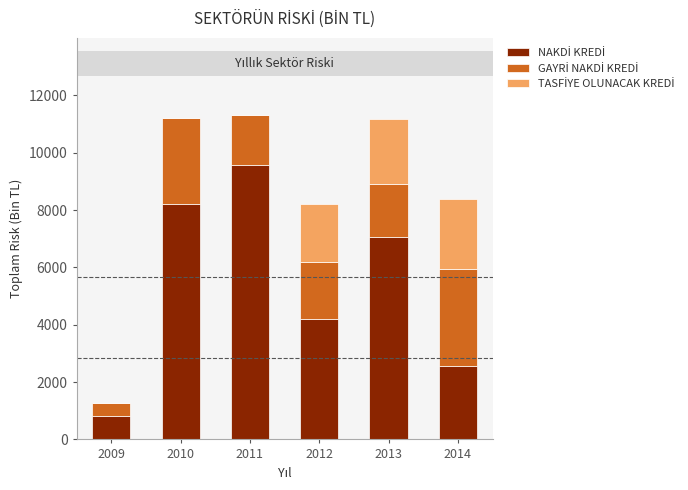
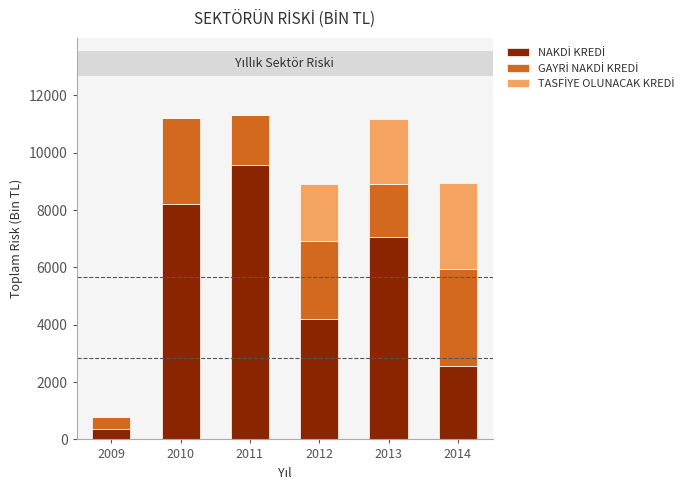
  {
    "NAKDİ KREDİ": {
-     "2009": 800,
+     "2009": 300,
      "2010": 8200,
      "2011": 9600,
      "2012": 4200,
      "2013": 7100,
      "2014": 2600
    },
    "GAYRİ NAKDİ KREDİ": {
      "2009": 400,
      "2010": 3000,
      "2011": 1700,
-     "2012": 2000,
+     "2012": 2700,
      "2013": 1800,
      "2014": 3400
    },
    "TASFİYE OLUNACAK KREDİ": {
      "2009": 0,
      "2010": 0,
      "2011": 0,
      "2012": 2000,
      "2013": 2300,
-     "2014": 2400
+     "2014": 3000
    }
  }
